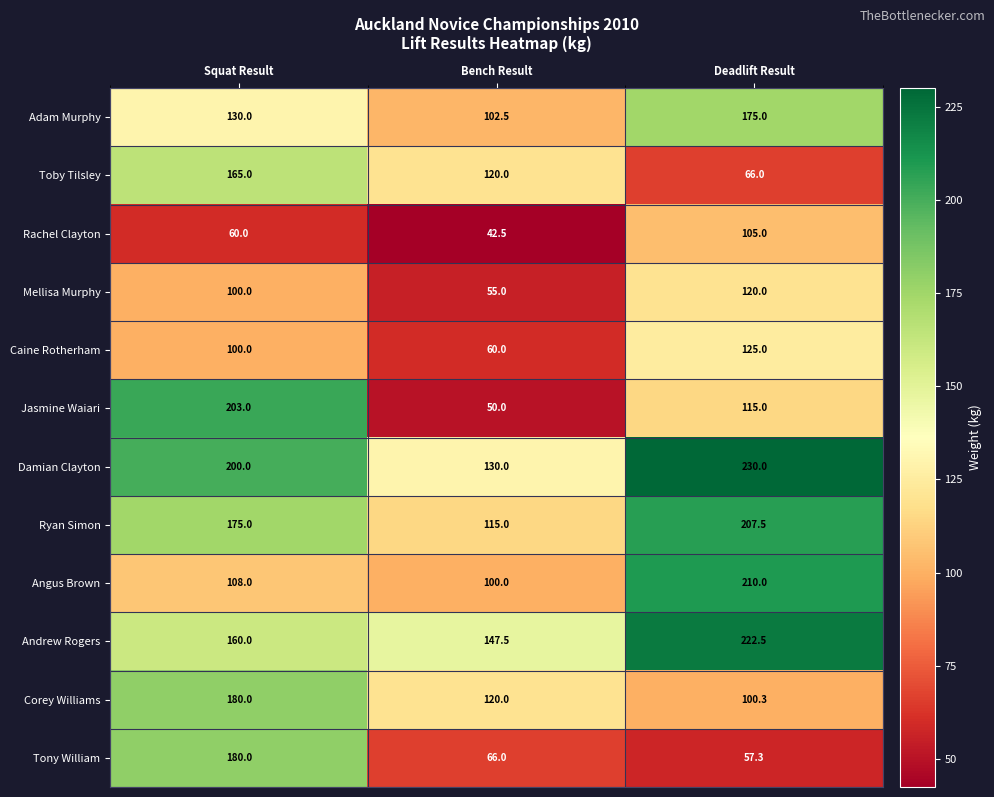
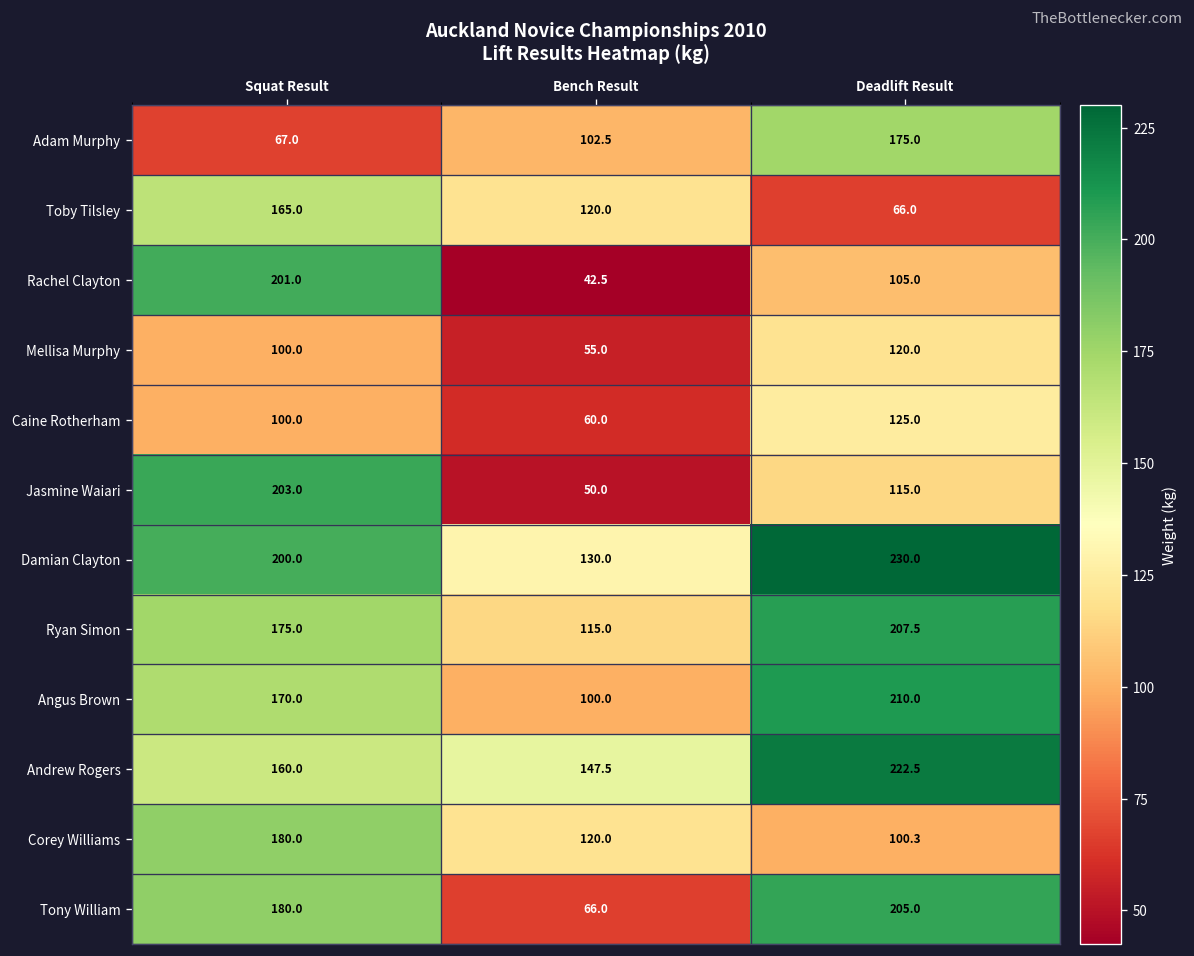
  {
    "Adam Murphy": {
-     "Squat Result": 130.0,
+     "Squat Result": 67.0,
      "Bench Result": 102.5,
      "Deadlift Result": 175.0
    },
    "Toby Tilsley": {
      "Squat Result": 165.0,
      "Bench Result": 120.0,
      "Deadlift Result": 66.0
    },
    "Rachel Clayton": {
-     "Squat Result": 60.0,
+     "Squat Result": 201.0,
      "Bench Result": 42.5,
      "Deadlift Result": 105.0
    },
    "Mellisa Murphy": {
      "Squat Result": 100.0,
      "Bench Result": 55.0,
      "Deadlift Result": 120.0
    },
    "Caine Rotherham": {
      "Squat Result": 100.0,
      "Bench Result": 60.0,
      "Deadlift Result": 125.0
    },
    "Jasmine Waiari": {
      "Squat Result": 203.0,
      "Bench Result": 50.0,
      "Deadlift Result": 115.0
    },
    "Damian Clayton": {
      "Squat Result": 200.0,
      "Bench Result": 130.0,
      "Deadlift Result": 230.0
    },
    "Ryan Simon": {
      "Squat Result": 175.0,
      "Bench Result": 115.0,
      "Deadlift Result": 207.5
    },
    "Angus Brown": {
-     "Squat Result": 108.0,
+     "Squat Result": 170.0,
      "Bench Result": 100.0,
      "Deadlift Result": 210.0
    },
    "Andrew Rogers": {
      "Squat Result": 160.0,
      "Bench Result": 147.5,
      "Deadlift Result": 222.5
    },
    "Corey Williams": {
      "Squat Result": 180.0,
      "Bench Result": 120.0,
      "Deadlift Result": 100.3
    },
    "Tony William": {
      "Squat Result": 180.0,
      "Bench Result": 66.0,
-     "Deadlift Result": 57.3
+     "Deadlift Result": 205.0
    }
  }
